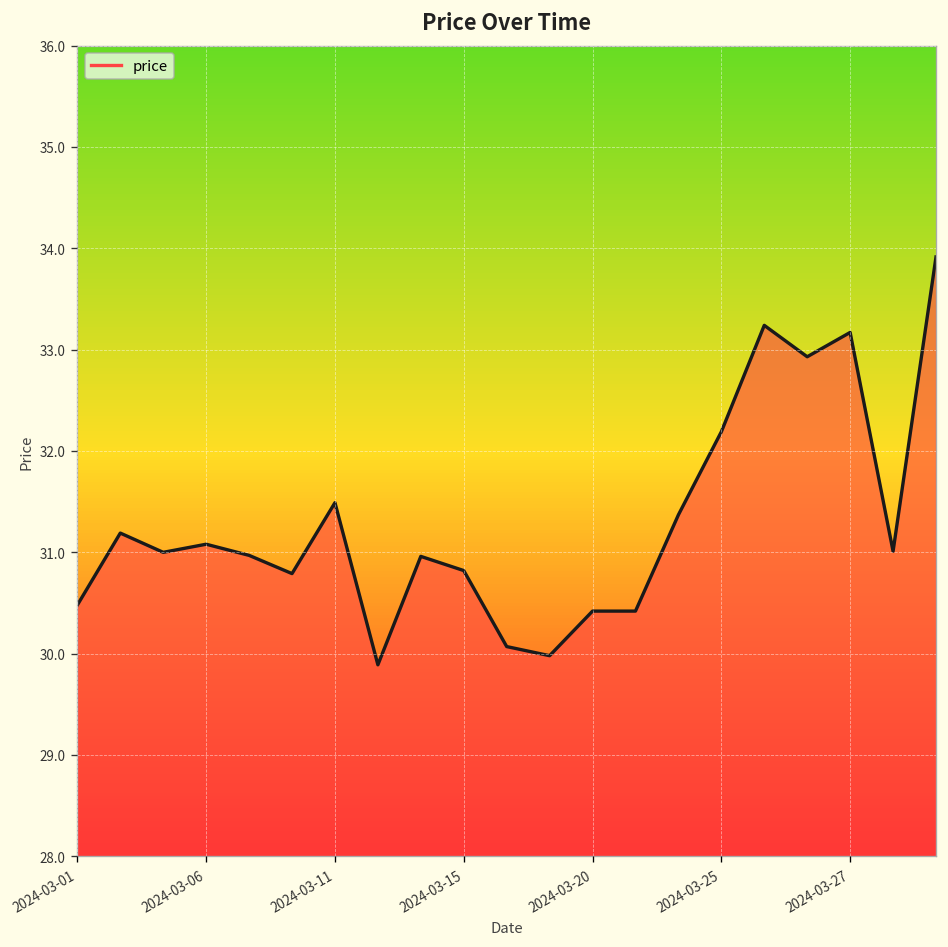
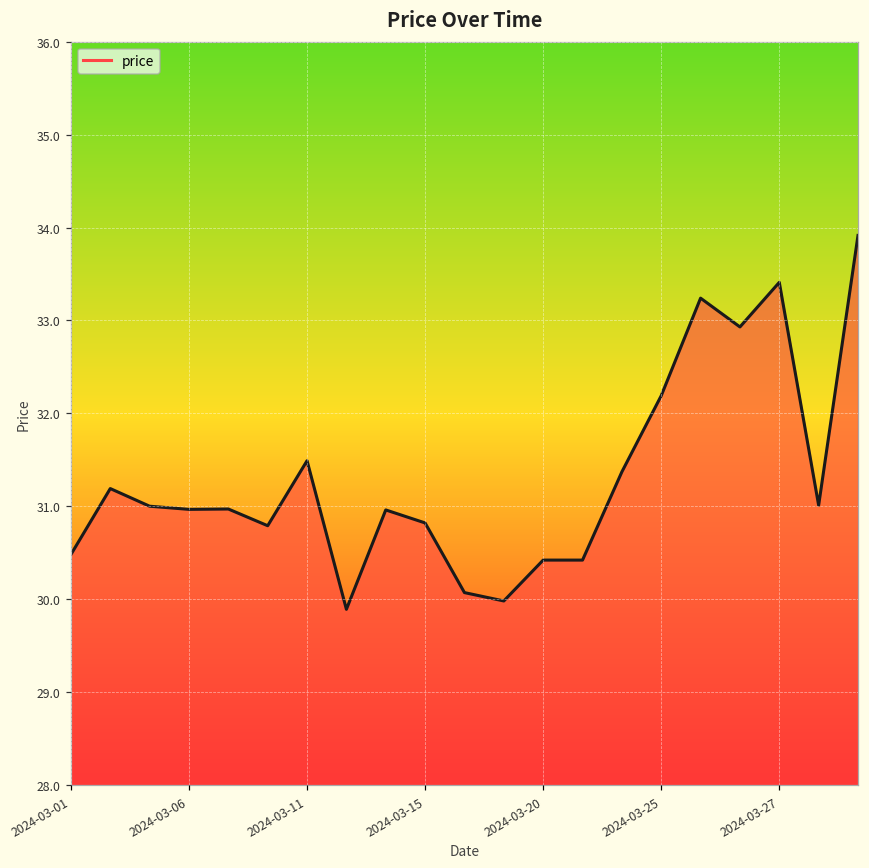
  {
    "2024-03-01": 30.5,
-   "2024-03-06": 31.1,
+   "2024-03-06": 31.0,
    "2024-03-11": 31.5,
    "2024-03-15": 30.8,
-   "2024-03-27": 33.2
+   "2024-03-27": 33.4
  }
